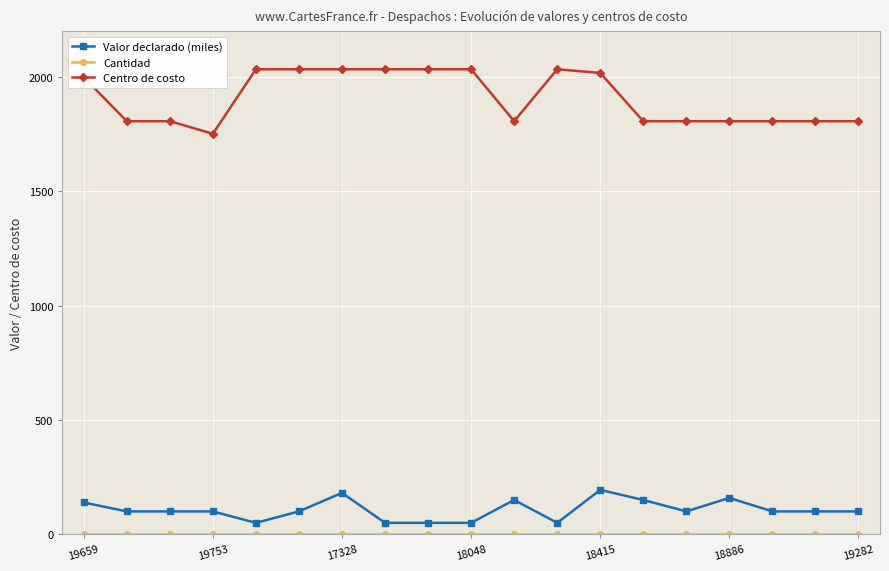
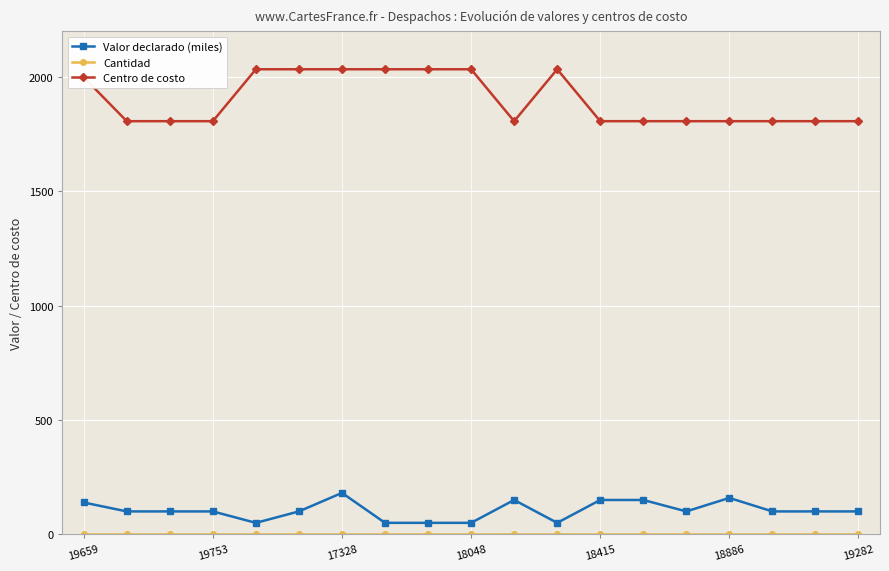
  {
    "Valor declarado (miles)": {
      "19659": 140,
      "19753": 100,
      "17328": 180,
      "18048": 50,
-     "18415": 190,
+     "18415": 150,
      "18886": 160,
      "19282": 100
    },
    "Cantidad": {
      "19659": 0,
      "19753": 0,
      "17328": 0,
      "18048": 0,
      "18415": 0,
      "18886": 0,
      "19282": 0
    },
    "Centro de costo": {
-     "19753": 1750,
+     "19753": 1810,
      "17328": 2030,
      "18048": 2030,
-     "18415": 2020,
+     "18415": 1810,
      "18886": 1810,
      "19282": 1810
    }
  }
